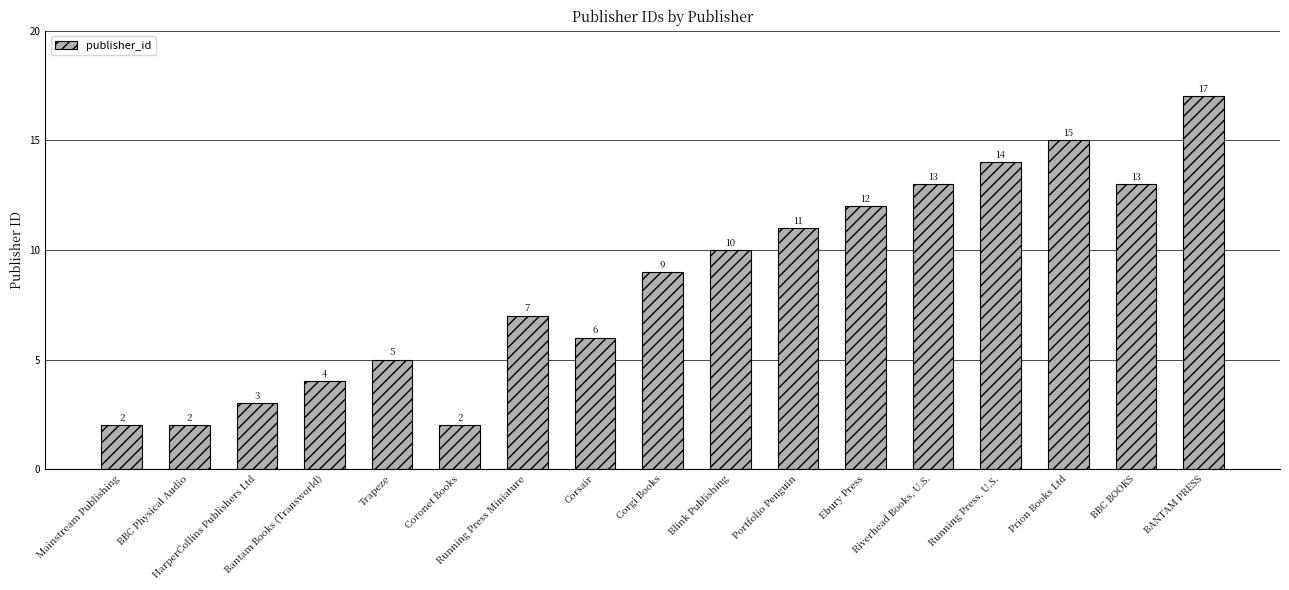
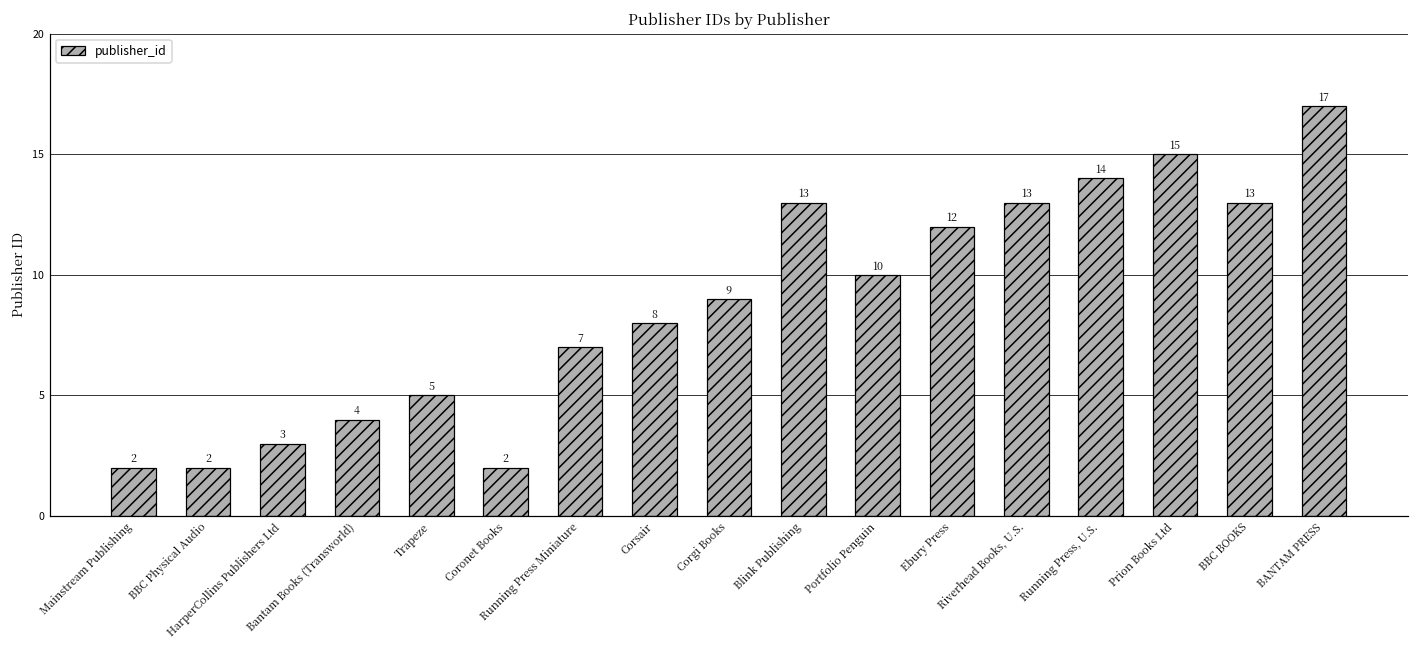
  {
    "Mainstream Publishing": 2,
    "BBC Physical Audio": 2,
    "HarperCollins Publishers Ltd": 3,
    "Bantam Books (Transworld)": 4,
    "Trapeze": 5,
    "Coronet Books": 2,
    "Running Press Miniature": 7,
-   "Corsair": 6,
+   "Corsair": 8,
    "Corgi Books": 9,
-   "Blink Publishing": 10,
-   "Portfolio Penguin": 11,
+   "Blink Publishing": 13,
+   "Portfolio Penguin": 10,
    "Ebury Press": 12,
    "Riverhead Books, U.S.": 13,
    "Running Press, U.S.": 14,
    "Prion Books Ltd": 15,
    "BBC BOOKS": 13,
    "BANTAM PRESS": 17
  }
